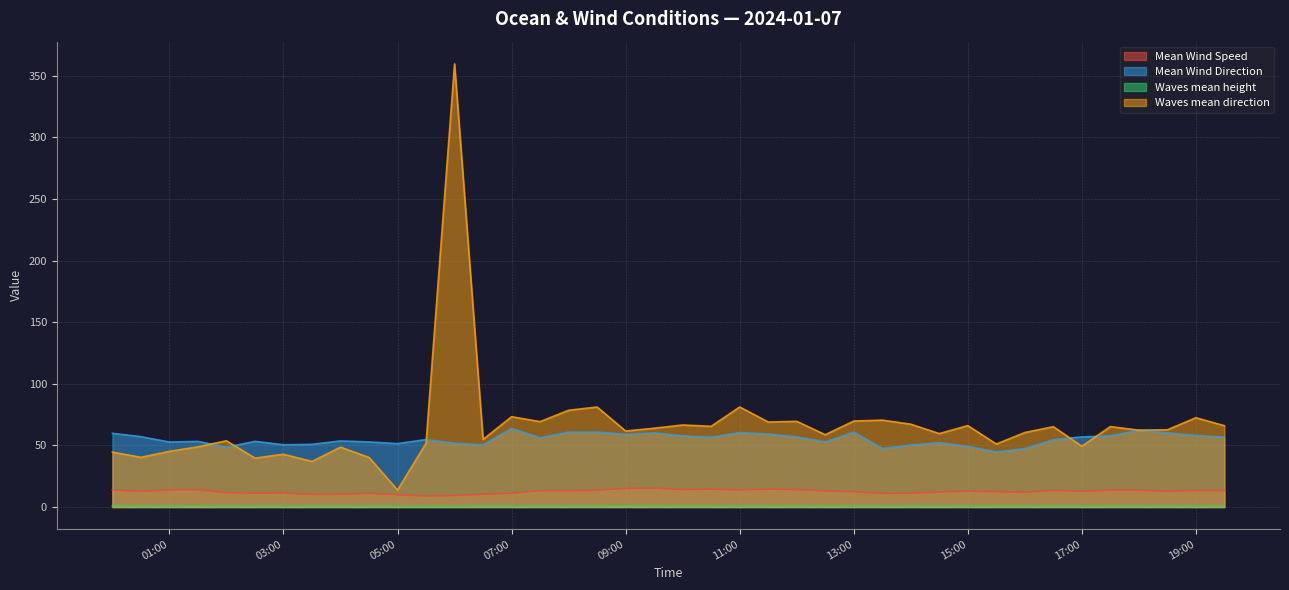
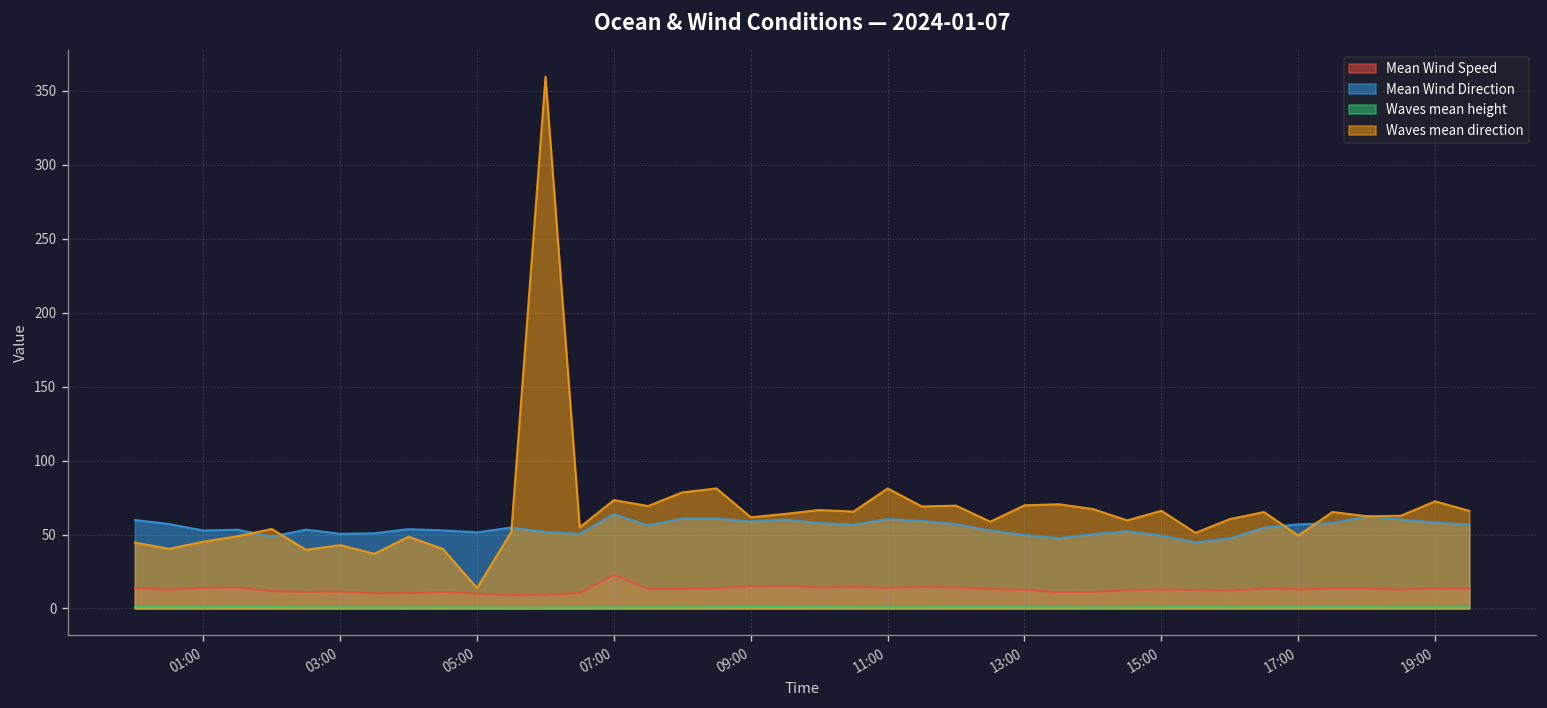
  {
    "Mean Wind Speed": {
      "01:00": 14,
      "03:00": 11,
      "05:00": 10,
-     "07:00": 11,
+     "07:00": 23,
      "09:00": 15,
      "11:00": 14,
      "13:00": 12,
      "15:00": 13,
      "17:00": 13,
      "19:00": 14
    },
    "Mean Wind Direction": {
      "01:00": 53,
      "03:00": 51,
      "05:00": 51,
      "07:00": 64,
      "09:00": 59,
      "11:00": 60,
-     "13:00": 61,
+     "13:00": 50,
      "15:00": 49,
      "17:00": 57,
      "19:00": 58
    },
    "Waves mean height": {
      "01:00": 1,
      "03:00": 1,
      "05:00": 1,
      "07:00": 1,
      "09:00": 1,
      "11:00": 1,
      "13:00": 1,
      "15:00": 1,
      "17:00": 1,
      "19:00": 1
    },
    "Waves mean direction": {
      "01:00": 45,
      "03:00": 43,
      "05:00": 14,
      "07:00": 73,
      "09:00": 62,
      "11:00": 81,
      "13:00": 70,
      "15:00": 66,
      "17:00": 49,
      "19:00": 73
    }
  }
